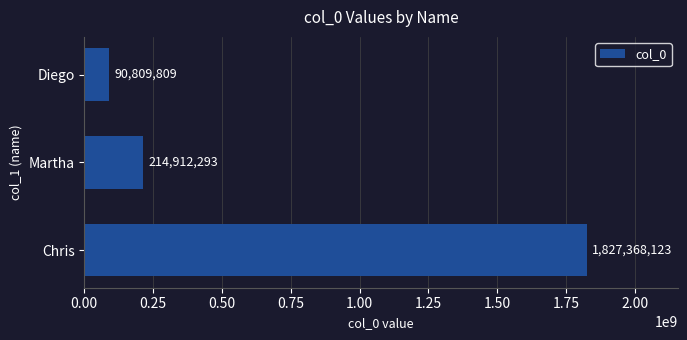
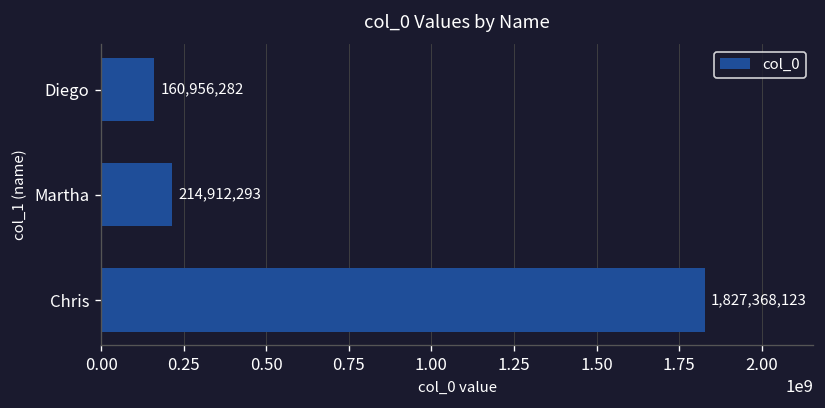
  {
-   "Diego": "90,809,809",
+   "Diego": "160,956,282",
    "Martha": "214,912,293",
    "Chris": "1,827,368,123"
  }
